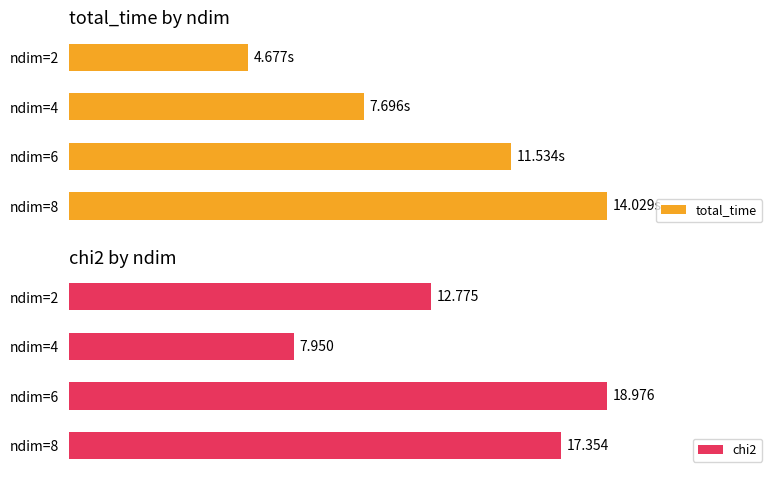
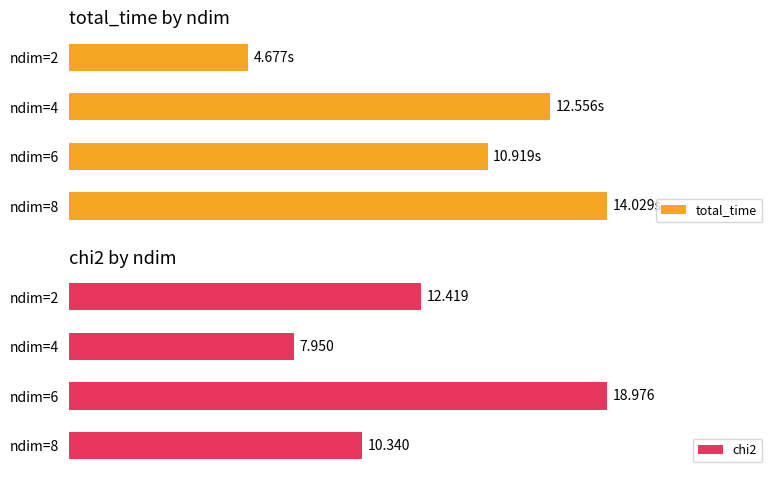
  {
    "total_time by ndim": {
-     "ndim=4": "7.696s",
-     "ndim=6": "11.534s"
+     "ndim=4": "12.556s",
+     "ndim=6": "10.919s"
    },
    "chi2 by ndim": {
-     "ndim=2": "12.775",
-     "ndim=8": "17.354"
+     "ndim=2": "12.419",
+     "ndim=8": "10.340"
    }
  }
